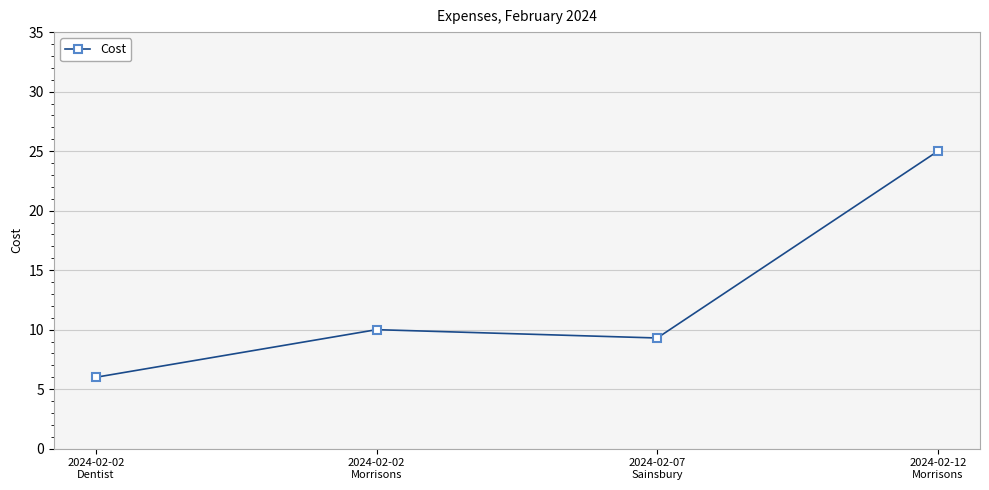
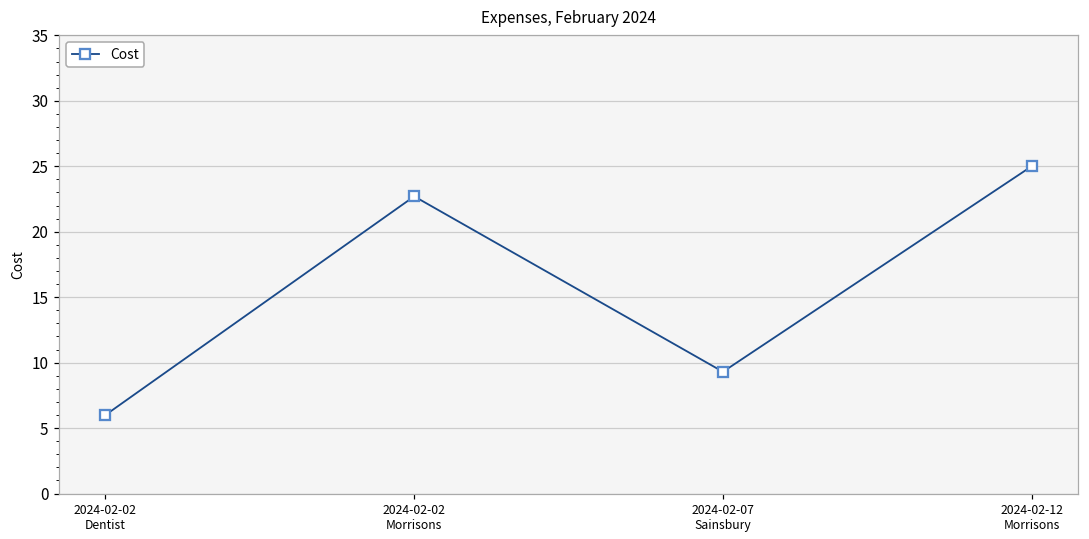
  {
    "2024-02-02 Dentist": 6.0,
-   "2024-02-02 Morrisons": 10.0,
+   "2024-02-02 Morrisons": 22.7,
    "2024-02-07 Sainsbury": 9.3,
    "2024-02-12 Morrisons": 25.0
  }
